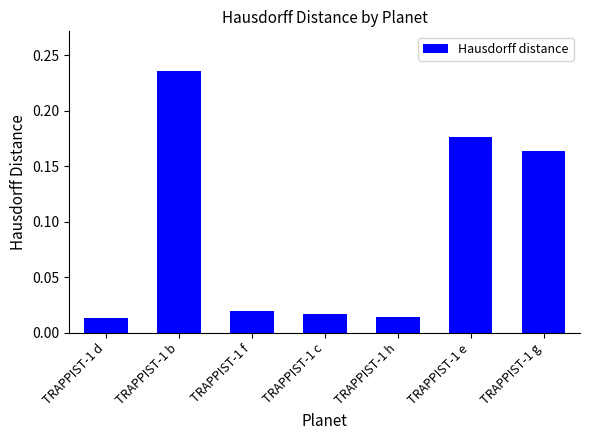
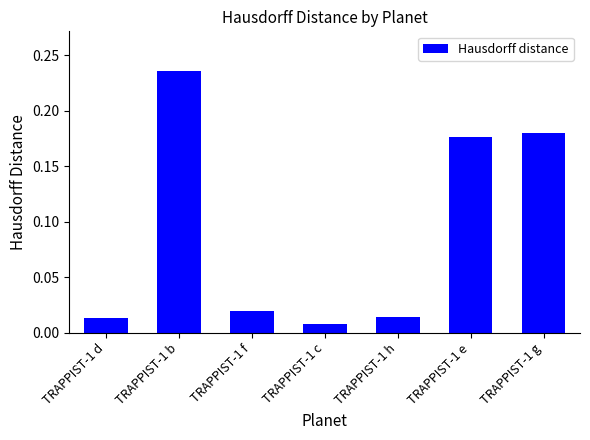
  {
    "TRAPPIST-1 d": 0.013,
    "TRAPPIST-1 b": 0.236,
    "TRAPPIST-1 f": 0.020,
-   "TRAPPIST-1 c": 0.017,
+   "TRAPPIST-1 c": 0.008,
    "TRAPPIST-1 h": 0.014,
    "TRAPPIST-1 e": 0.176,
-   "TRAPPIST-1 g": 0.164
+   "TRAPPIST-1 g": 0.180
  }
